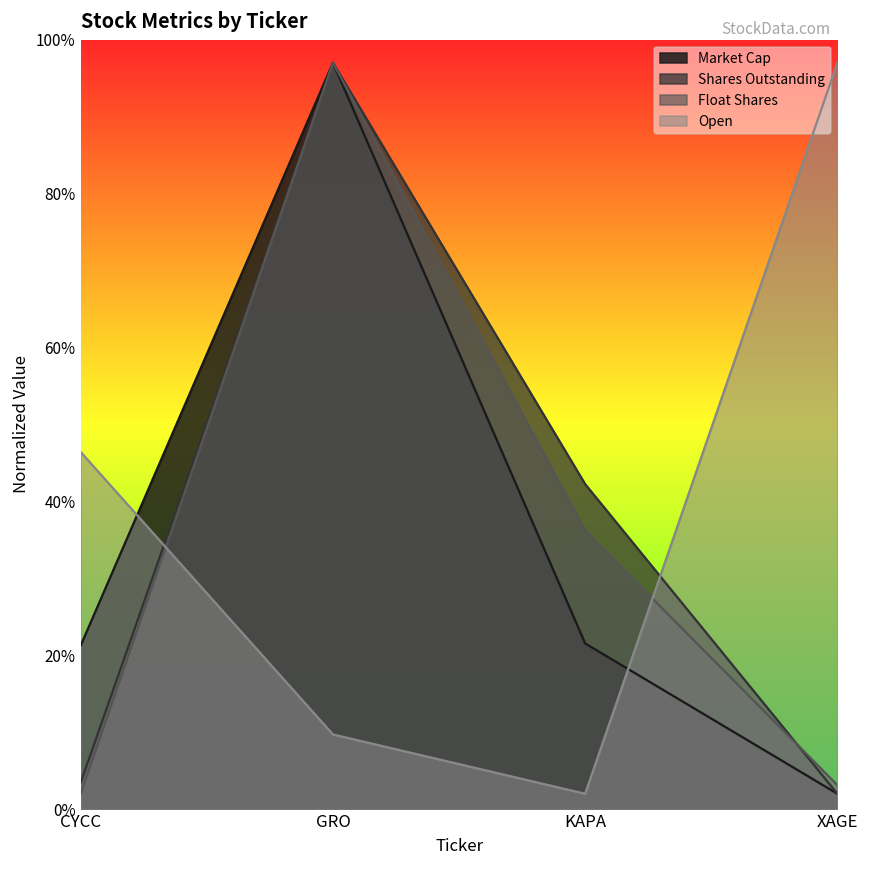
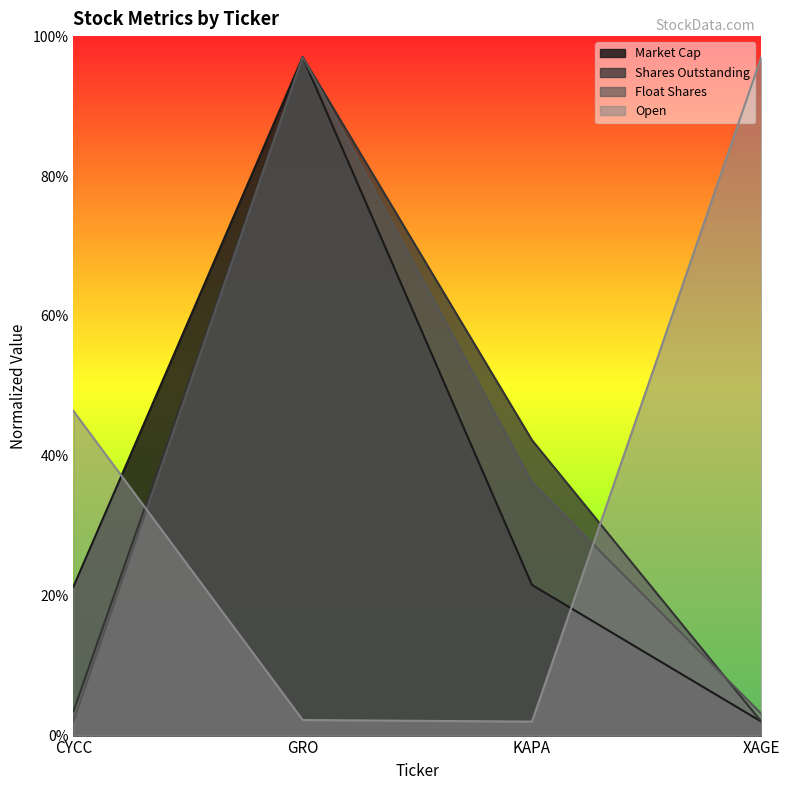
  {
    "Open": {
      "CYCC": "46%",
-     "GRO": "10%",
+     "GRO": "2%",
      "KAPA": "2%",
      "XAGE": "97%"
    }
  }
